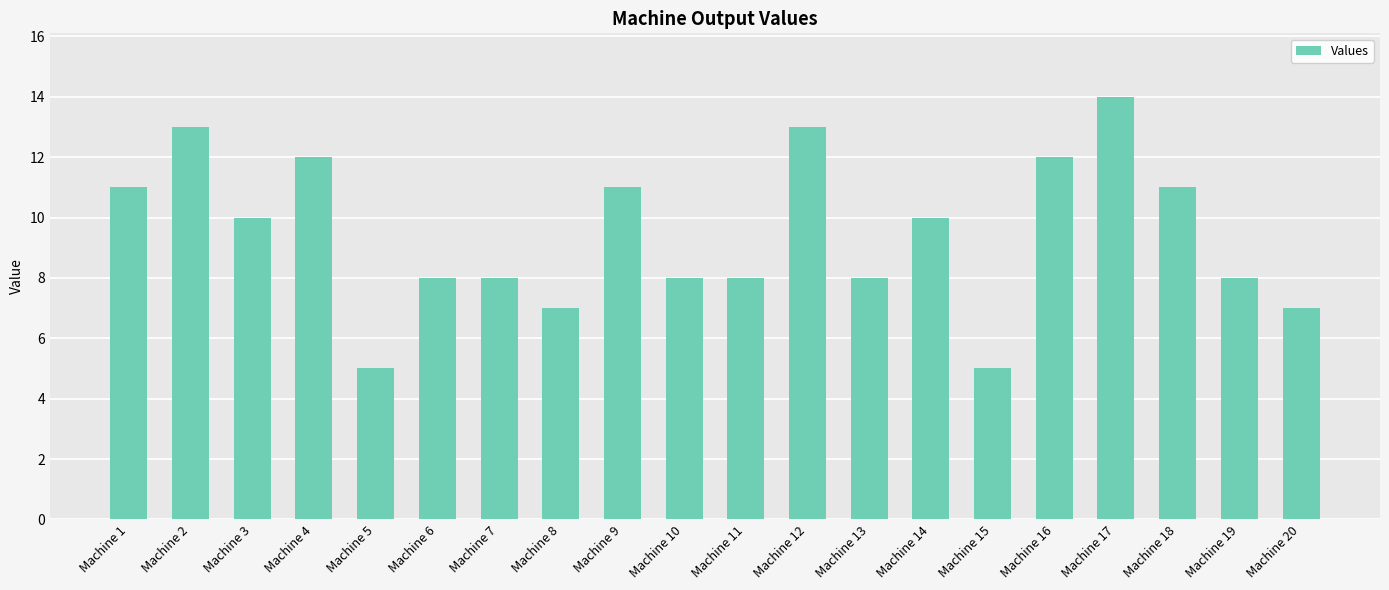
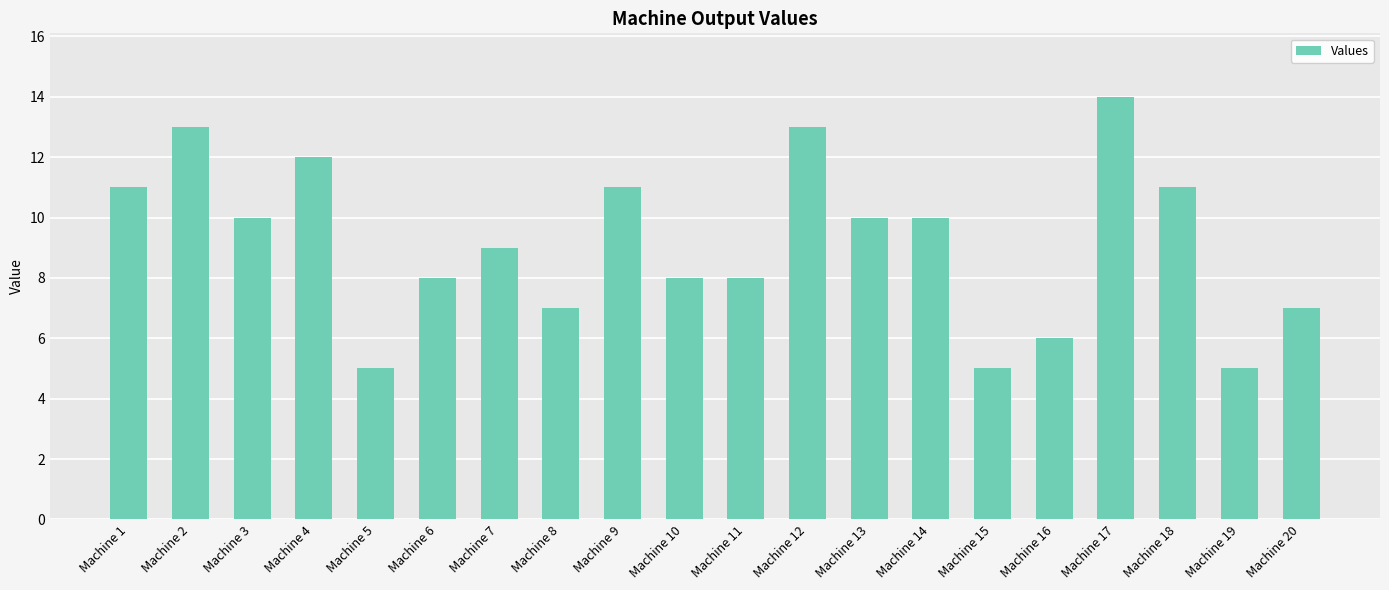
  {
    "Machine 1": 11,
    "Machine 2": 13,
    "Machine 3": 10,
    "Machine 4": 12,
    "Machine 5": 5,
    "Machine 6": 8,
-   "Machine 7": 8,
+   "Machine 7": 9,
    "Machine 8": 7,
    "Machine 9": 11,
    "Machine 10": 8,
    "Machine 11": 8,
    "Machine 12": 13,
-   "Machine 13": 8,
+   "Machine 13": 10,
    "Machine 14": 10,
    "Machine 15": 5,
-   "Machine 16": 12,
+   "Machine 16": 6,
    "Machine 17": 14,
    "Machine 18": 11,
-   "Machine 19": 8,
+   "Machine 19": 5,
    "Machine 20": 7
  }
